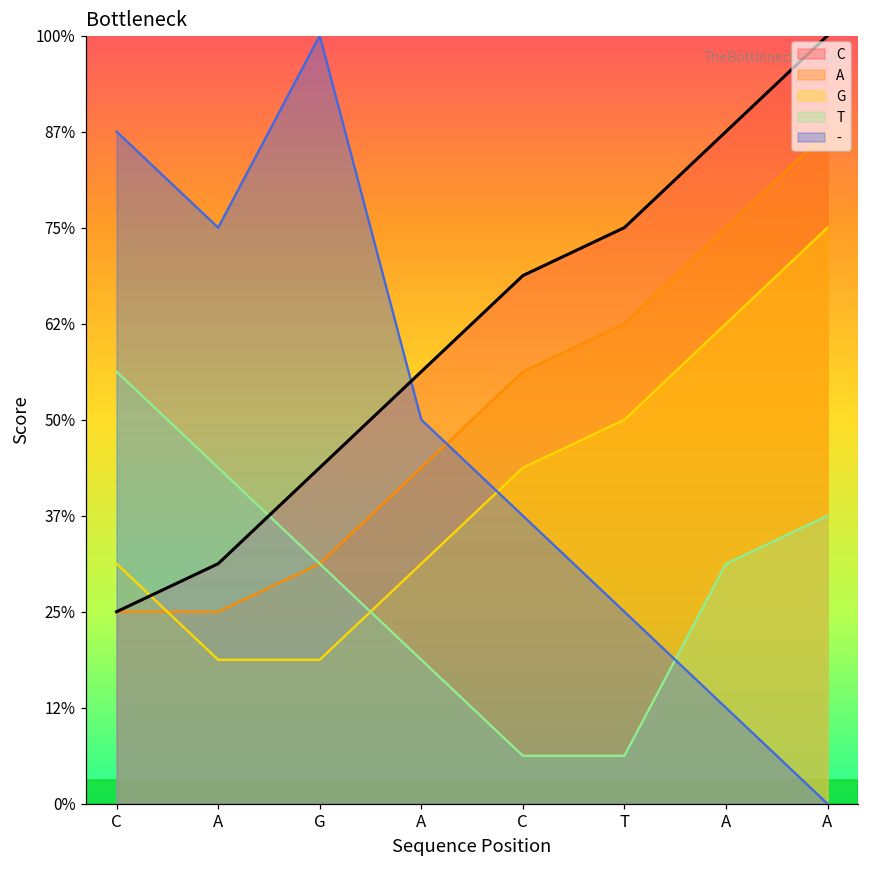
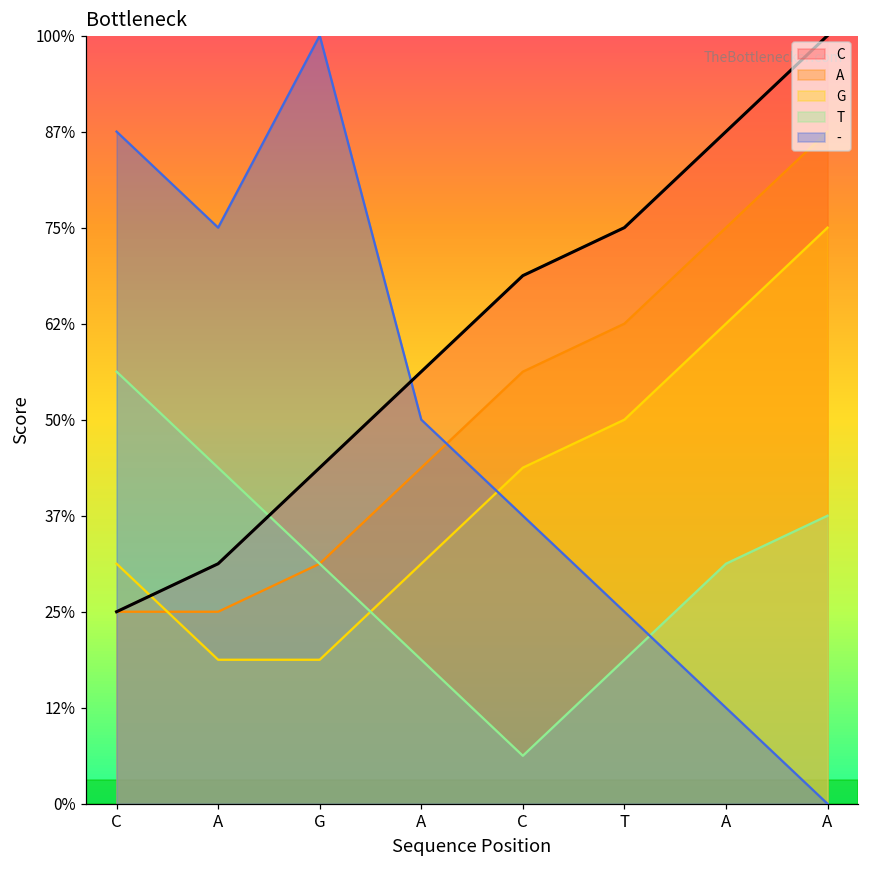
  {
    "T": {
-     "T": "6%"
+     "T": "19%"
    },
    "-": {
      "G": "100%",
      "T": "25%"
    }
  }
